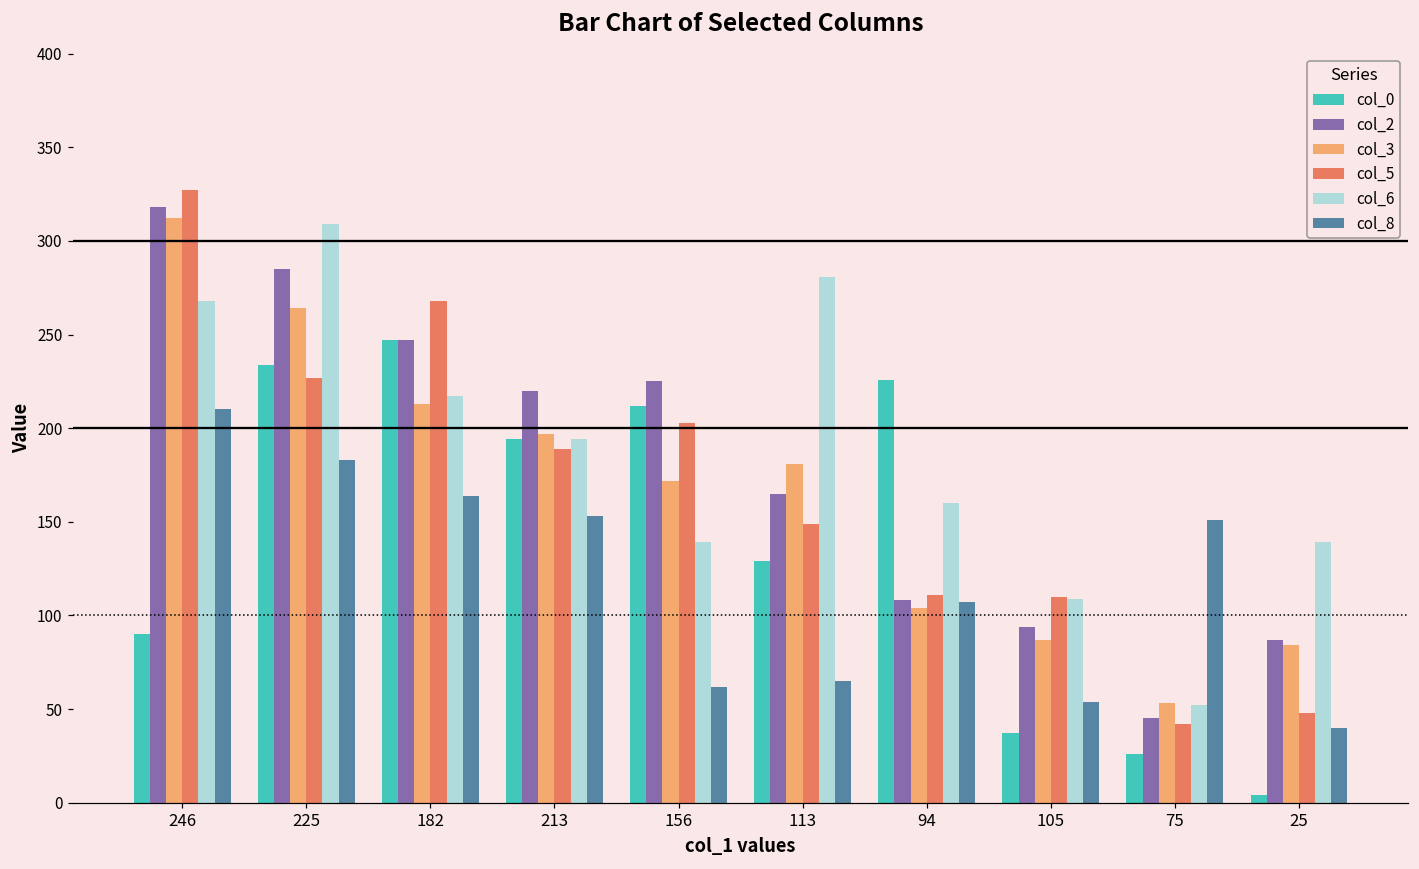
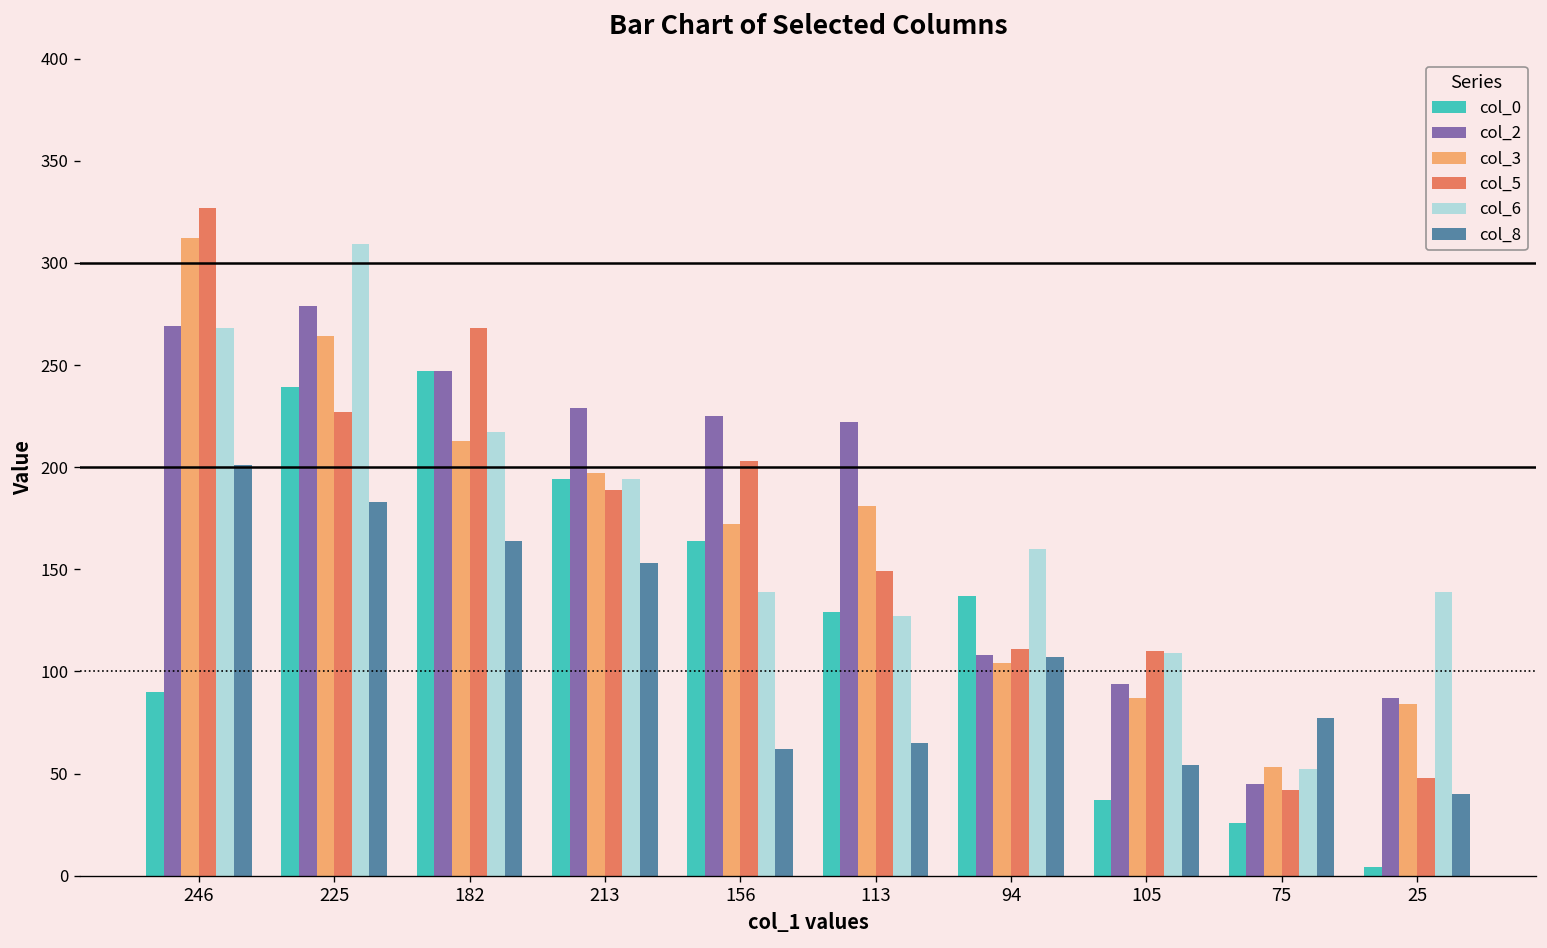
  {
    "col_0": {
      "246": 90,
-     "225": 234,
+     "225": 239,
      "182": 247,
      "213": 194,
-     "156": 212,
+     "156": 164,
      "113": 129,
-     "94": 226,
+     "94": 137,
      "105": 37,
      "75": 26,
      "25": 4
    },
    "col_2": {
-     "246": 318,
-     "225": 285,
+     "246": 269,
+     "225": 279,
      "182": 247,
-     "213": 220,
+     "213": 229,
      "156": 225,
-     "113": 165,
+     "113": 222,
      "94": 108,
      "105": 94,
      "75": 45,
      "25": 87
    },
    "col_6": {
      "246": 268,
      "225": 309,
      "182": 217,
      "213": 194,
      "156": 139,
-     "113": 281,
+     "113": 127,
      "94": 160,
      "105": 109,
      "75": 52,
      "25": 139
    },
    "col_8": {
-     "246": 210,
+     "246": 201,
      "225": 183,
      "182": 164,
      "213": 153,
      "156": 62,
      "113": 65,
      "94": 107,
      "105": 54,
-     "75": 151,
+     "75": 77,
      "25": 40
    }
  }
